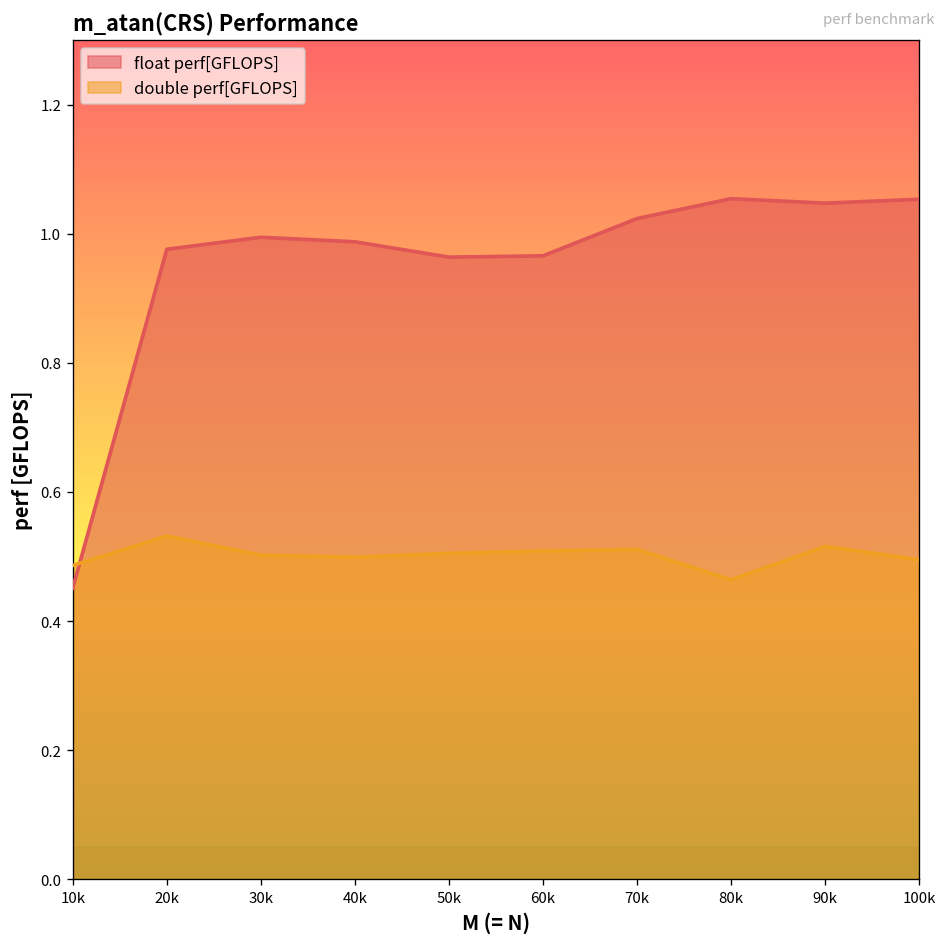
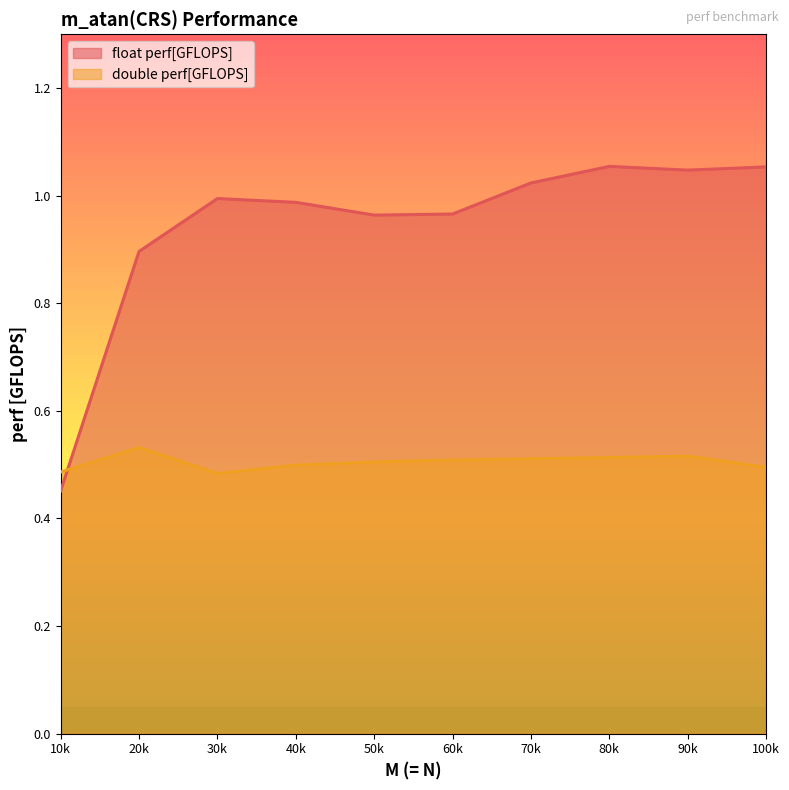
  {
    "float perf[GFLOPS]": {
      "10k": 0.45,
-     "20k": 0.98,
+     "20k": 0.90,
      "30k": 0.99,
      "40k": 0.99,
      "50k": 0.96,
      "60k": 0.97,
      "70k": 1.02,
      "80k": 1.05,
      "90k": 1.05,
      "100k": 1.05
    },
    "double perf[GFLOPS]": {
      "10k": 0.49,
      "20k": 0.53,
-     "30k": 0.50,
+     "30k": 0.48,
      "40k": 0.50,
      "50k": 0.50,
      "60k": 0.51,
      "70k": 0.51,
-     "80k": 0.46,
+     "80k": 0.51,
      "90k": 0.52,
      "100k": 0.50
    }
  }
